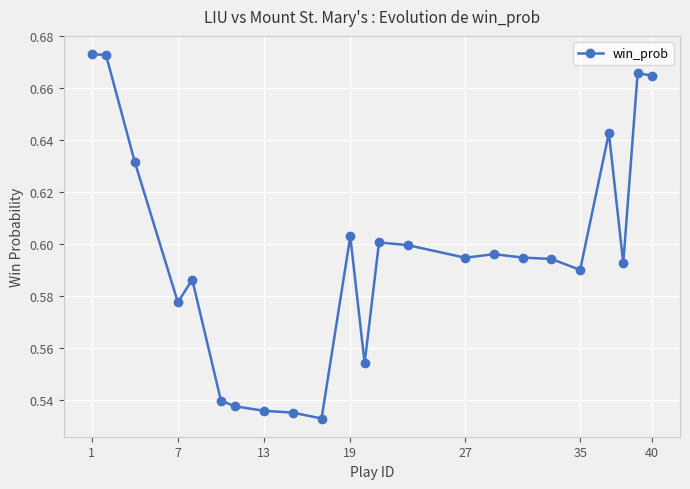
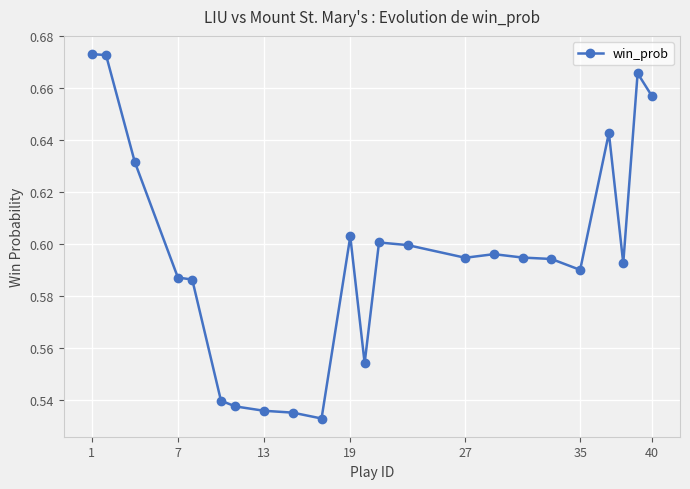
  {
    "1": 0.673,
-   "7": 0.578,
+   "7": 0.587,
    "13": 0.536,
    "19": 0.603,
    "27": 0.595,
    "35": 0.590,
-   "40": 0.665
+   "40": 0.657
  }
